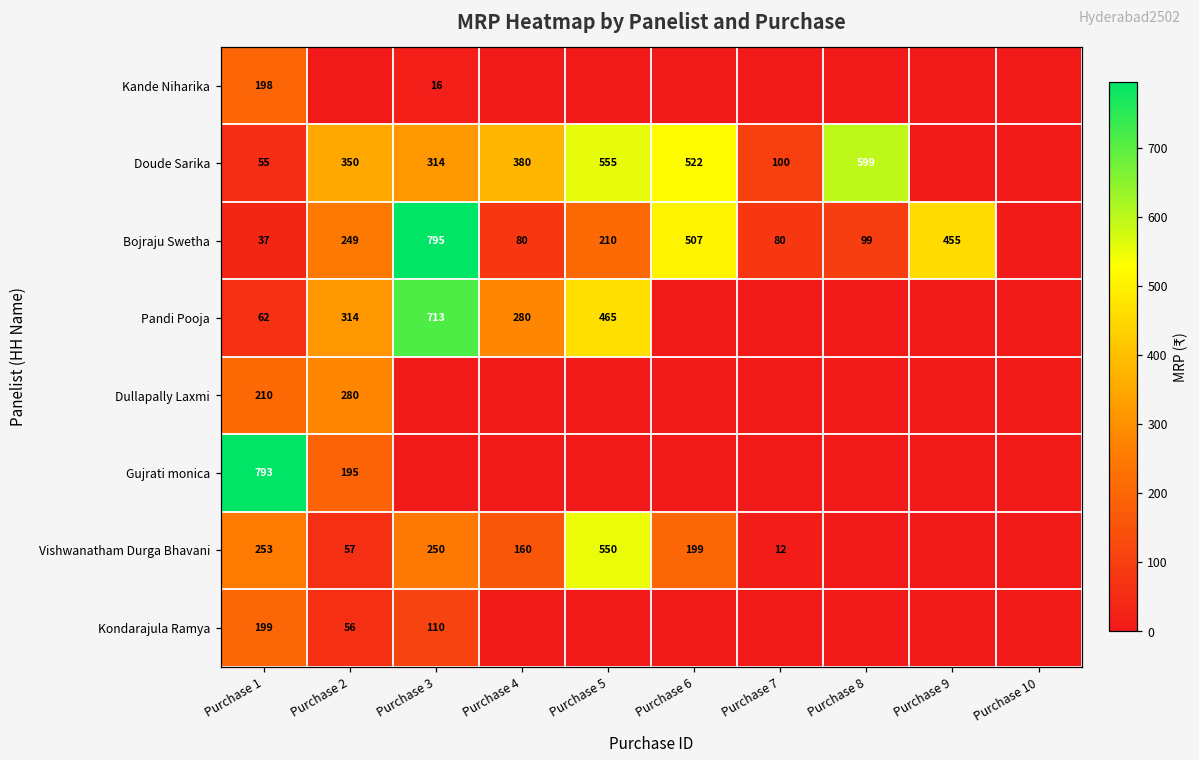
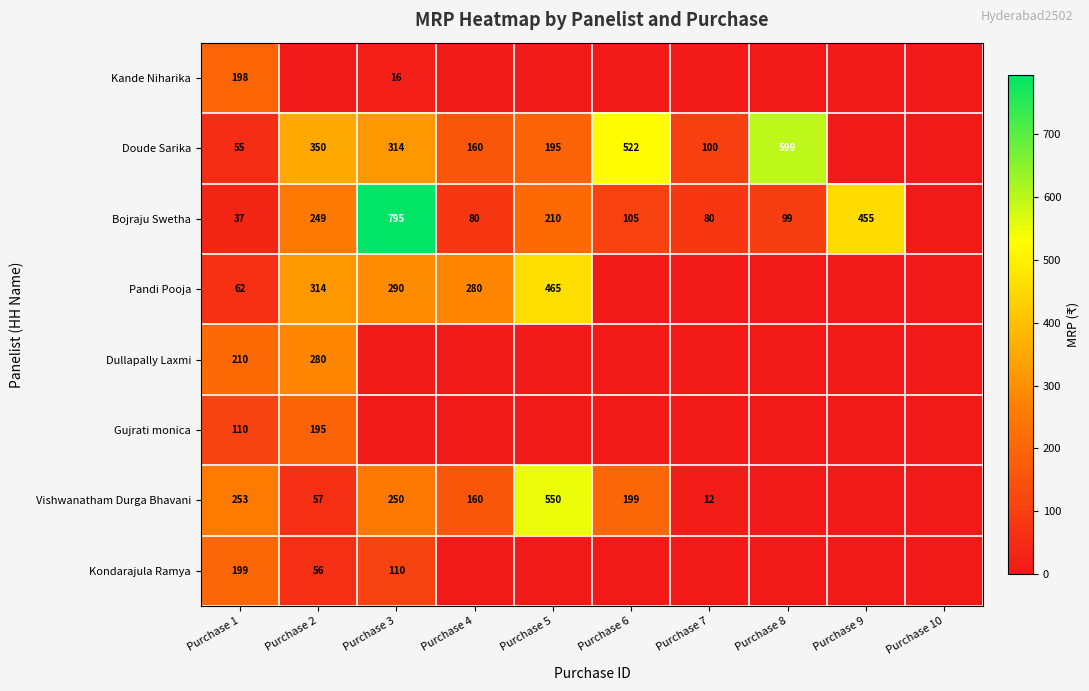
  {
    "Kande Niharika": {
      "Purchase 1": 198,
      "Purchase 3": 16
    },
    "Doude Sarika": {
      "Purchase 1": 55,
      "Purchase 2": 350,
      "Purchase 3": 314,
-     "Purchase 4": 380,
-     "Purchase 5": 555,
+     "Purchase 4": 160,
+     "Purchase 5": 195,
      "Purchase 6": 522,
      "Purchase 7": 100,
      "Purchase 8": 599
    },
    "Bojraju Swetha": {
      "Purchase 1": 37,
      "Purchase 2": 249,
      "Purchase 3": 795,
      "Purchase 4": 80,
      "Purchase 5": 210,
-     "Purchase 6": 507,
+     "Purchase 6": 105,
      "Purchase 7": 80,
      "Purchase 8": 99,
      "Purchase 9": 455
    },
    "Pandi Pooja": {
      "Purchase 1": 62,
      "Purchase 2": 314,
-     "Purchase 3": 713,
+     "Purchase 3": 290,
      "Purchase 4": 280,
      "Purchase 5": 465
    },
    "Dullapally Laxmi": {
      "Purchase 1": 210,
      "Purchase 2": 280
    },
    "Gujrati monica": {
-     "Purchase 1": 793,
+     "Purchase 1": 110,
      "Purchase 2": 195
    },
    "Vishwanatham Durga Bhavani": {
      "Purchase 1": 253,
      "Purchase 2": 57,
      "Purchase 3": 250,
      "Purchase 4": 160,
      "Purchase 5": 550,
      "Purchase 6": 199,
      "Purchase 7": 12
    },
    "Kondarajula Ramya": {
      "Purchase 1": 199,
      "Purchase 2": 56,
      "Purchase 3": 110
    }
  }
